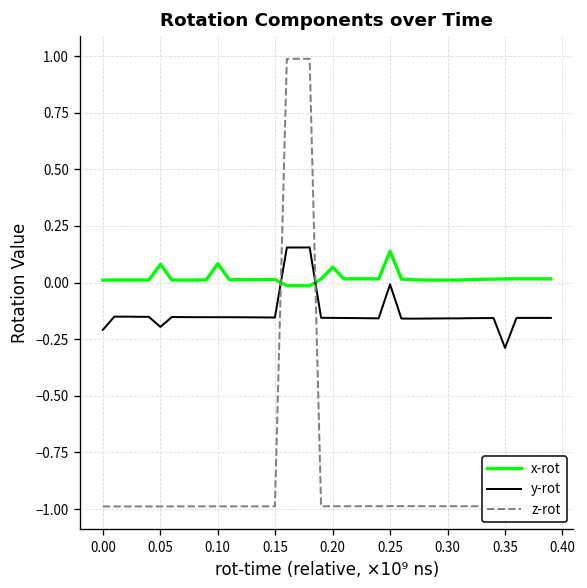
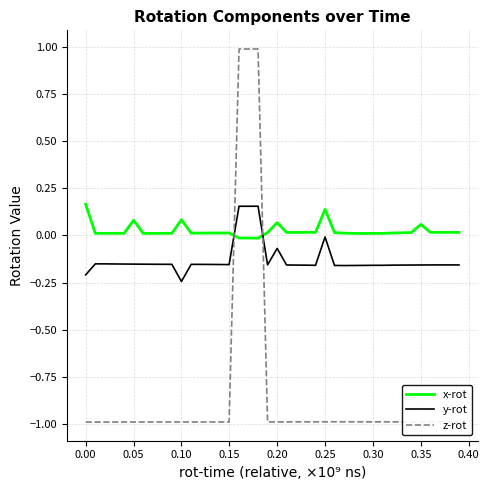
  {
    "x-rot": {
-     "0.00": 0.01,
+     "0.00": 0.16,
      "0.05": 0.08,
      "0.10": 0.08,
      "0.20": 0.07,
      "0.25": 0.14,
-     "0.35": 0.02
+     "0.35": 0.06
    },
    "y-rot": {
      "0.00": -0.21,
-     "0.05": -0.20,
-     "0.10": -0.15,
-     "0.20": -0.16,
+     "0.05": -0.15,
+     "0.10": -0.24,
+     "0.20": -0.07,
      "0.25": -0.01,
-     "0.35": -0.29
+     "0.35": -0.16
    },
    "z-rot": {
      "0.00": -0.99,
      "0.05": -0.99,
      "0.10": -0.99,
      "0.20": -0.99,
      "0.25": -0.99
    }
  }
